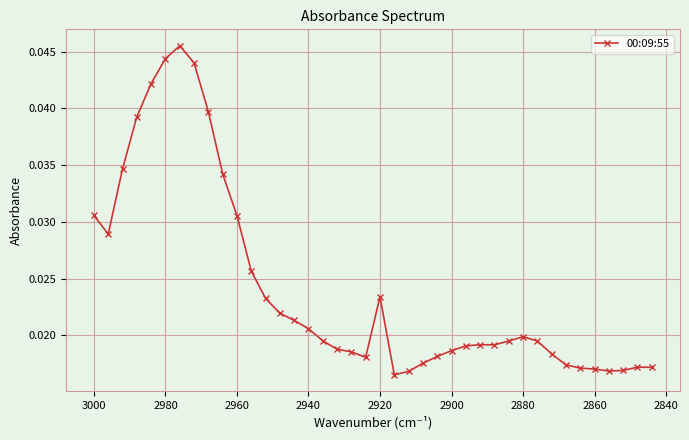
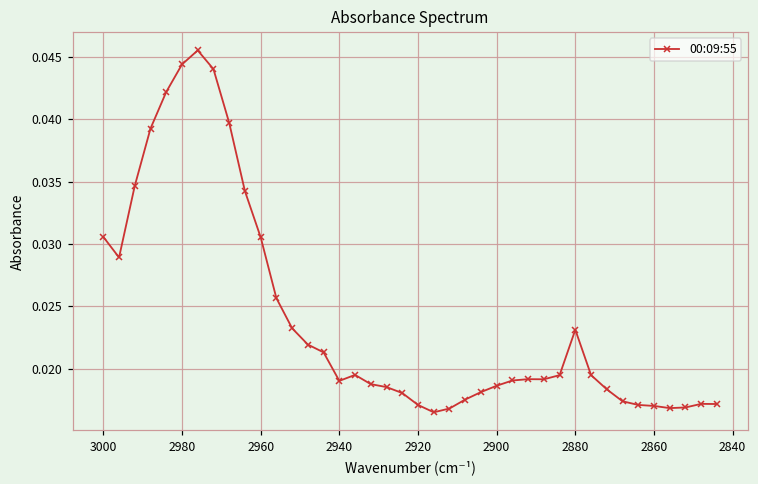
  {
    "3000": 0.0306,
    "2980": 0.0444,
    "2960": 0.0305,
-   "2940": 0.0206,
-   "2920": 0.0234,
+   "2940": 0.0190,
+   "2920": 0.0171,
    "2900": 0.0186,
-   "2880": 0.0199,
+   "2880": 0.0231,
    "2860": 0.0170
  }
